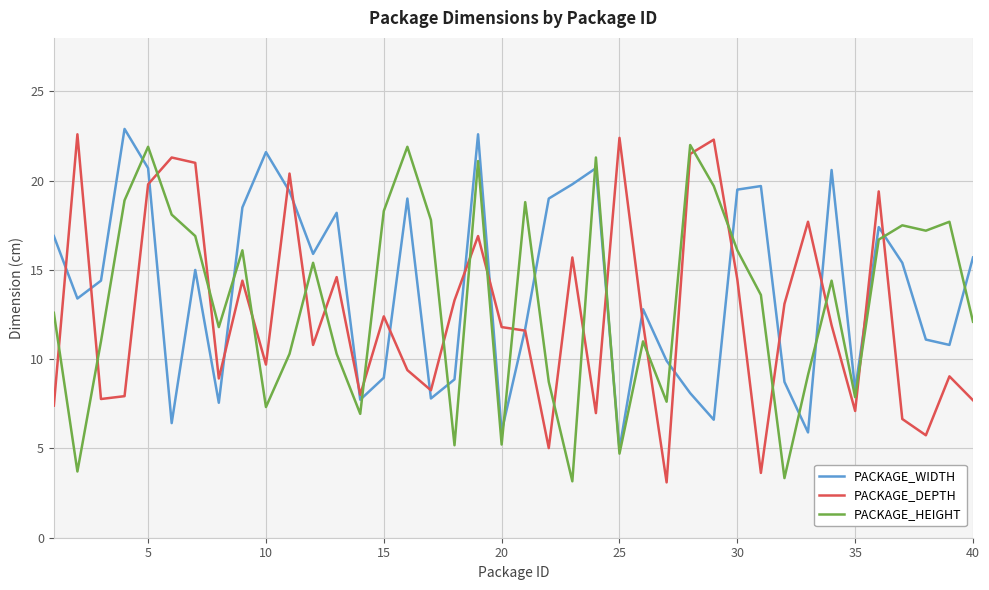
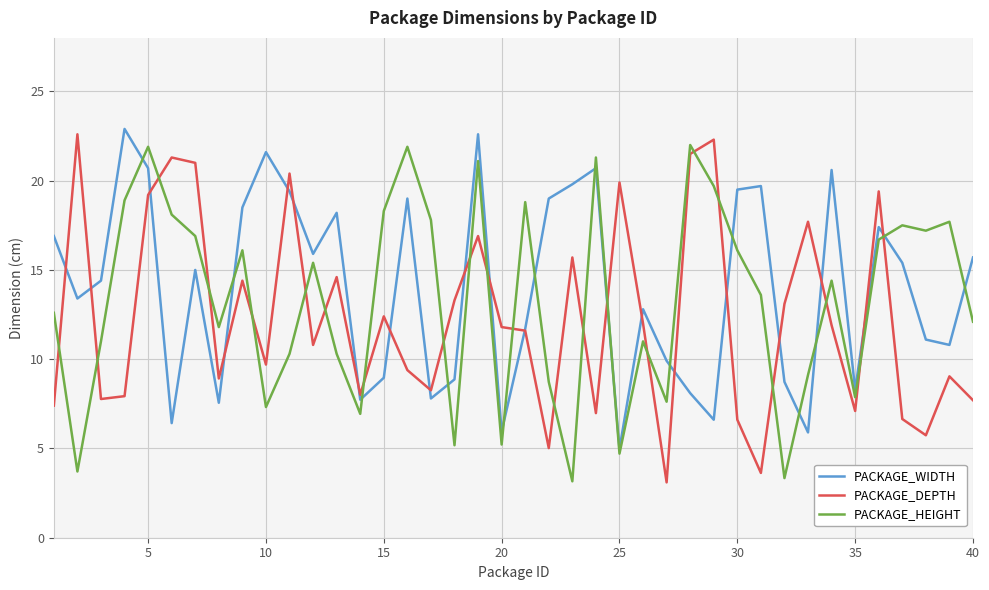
  {
    "PACKAGE_WIDTH": {
      "5": 20.7,
      "10": 21.6,
      "15": 9.0,
      "20": 6.0,
      "25": 5.0,
      "30": 19.5,
      "35": 8.3,
      "40": 15.7
    },
    "PACKAGE_DEPTH": {
-     "5": 19.8,
+     "5": 19.2,
      "10": 9.7,
      "15": 12.4,
      "20": 11.8,
-     "25": 22.4,
-     "30": 14.5,
+     "25": 19.9,
+     "30": 6.6,
      "35": 7.1,
      "40": 7.7
    },
    "PACKAGE_HEIGHT": {
      "5": 21.9,
      "10": 7.3,
      "15": 18.3,
      "20": 5.2,
      "25": 4.7,
      "30": 16.1,
      "35": 7.9,
      "40": 12.1
    }
  }
